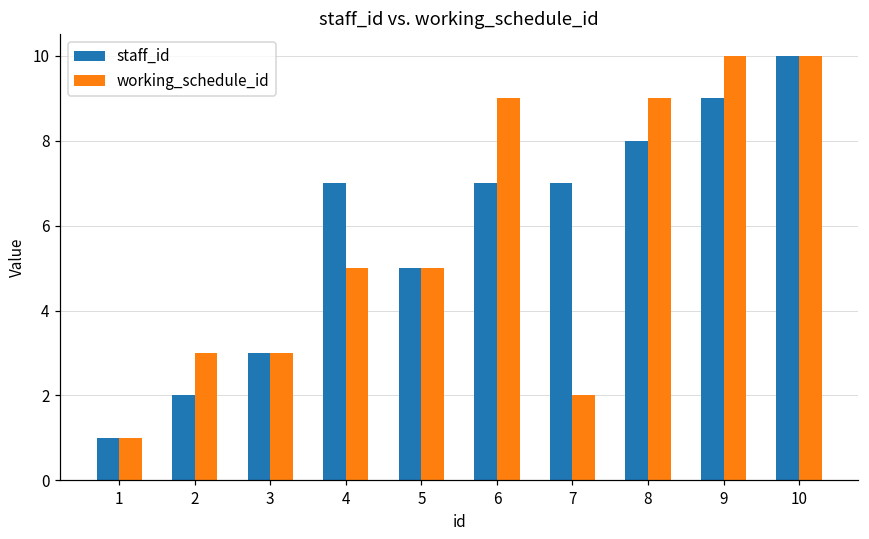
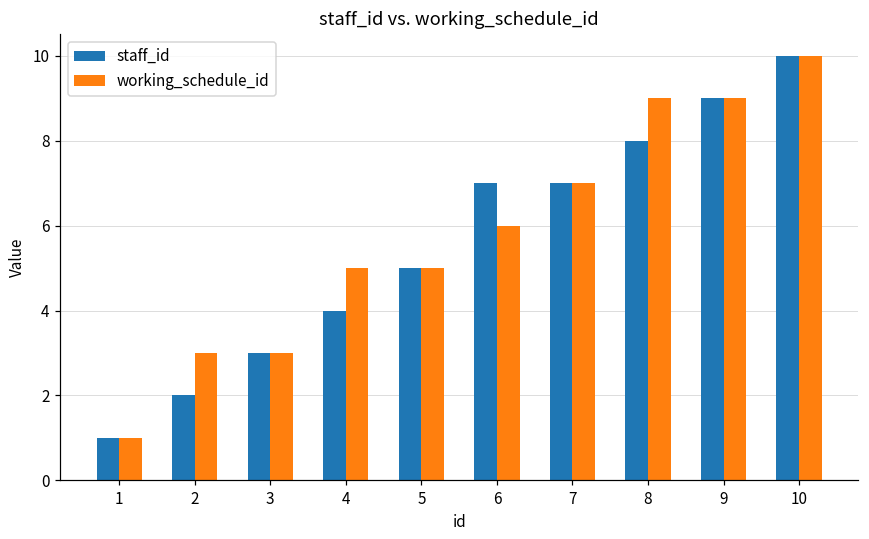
  {
    "staff_id": {
      "1": 1,
      "2": 2,
      "3": 3,
-     "4": 7,
+     "4": 4,
      "5": 5,
      "6": 7,
      "7": 7,
      "8": 8,
      "9": 9,
      "10": 10
    },
    "working_schedule_id": {
      "1": 1,
      "2": 3,
      "3": 3,
      "4": 5,
      "5": 5,
-     "6": 9,
-     "7": 2,
+     "6": 6,
+     "7": 7,
      "8": 9,
-     "9": 10,
+     "9": 9,
      "10": 10
    }
  }
